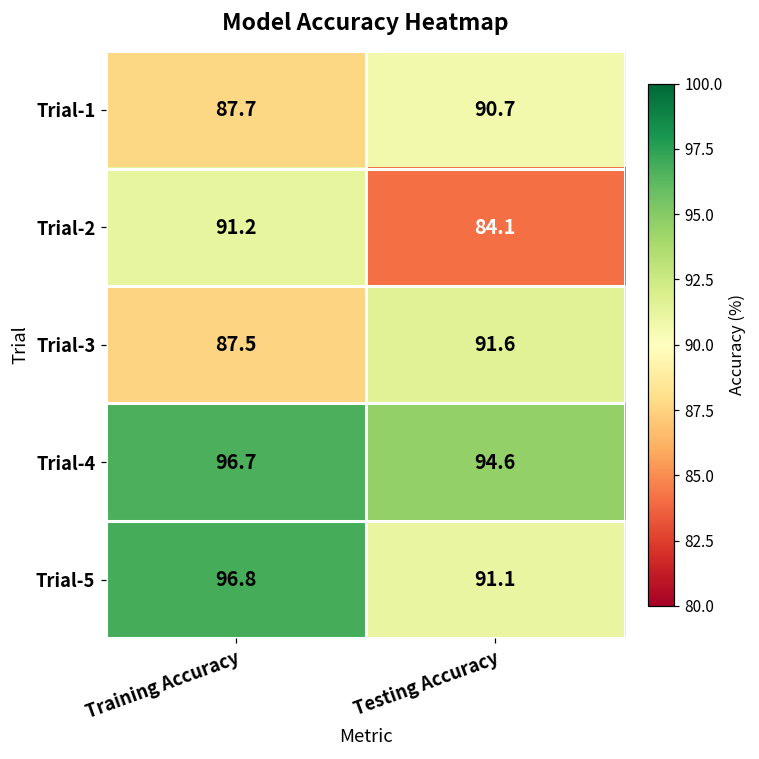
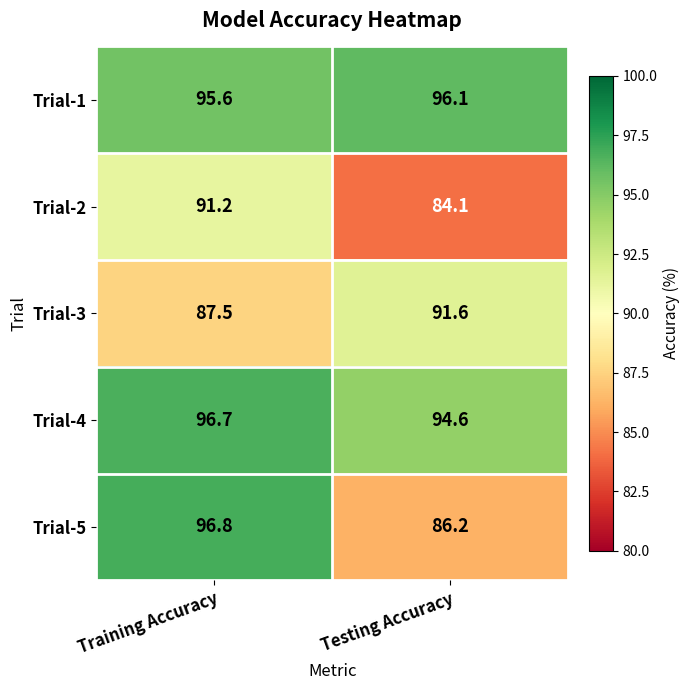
  {
    "Trial-1": {
-     "Training Accuracy": 87.7,
-     "Testing Accuracy": 90.7
+     "Training Accuracy": 95.6,
+     "Testing Accuracy": 96.1
    },
    "Trial-2": {
      "Training Accuracy": 91.2,
      "Testing Accuracy": 84.1
    },
    "Trial-3": {
      "Training Accuracy": 87.5,
      "Testing Accuracy": 91.6
    },
    "Trial-4": {
      "Training Accuracy": 96.7,
      "Testing Accuracy": 94.6
    },
    "Trial-5": {
      "Training Accuracy": 96.8,
-     "Testing Accuracy": 91.1
+     "Testing Accuracy": 86.2
    }
  }
